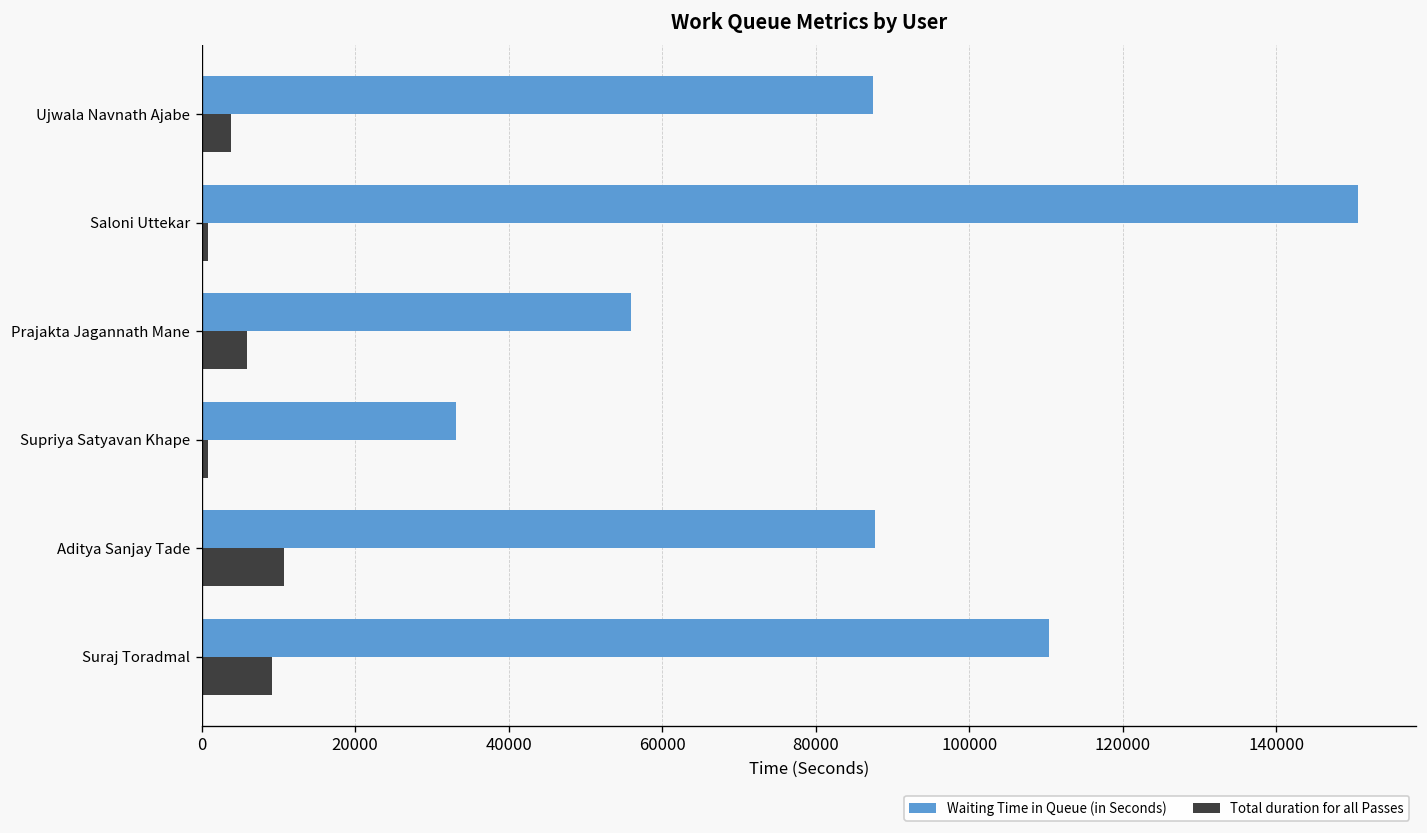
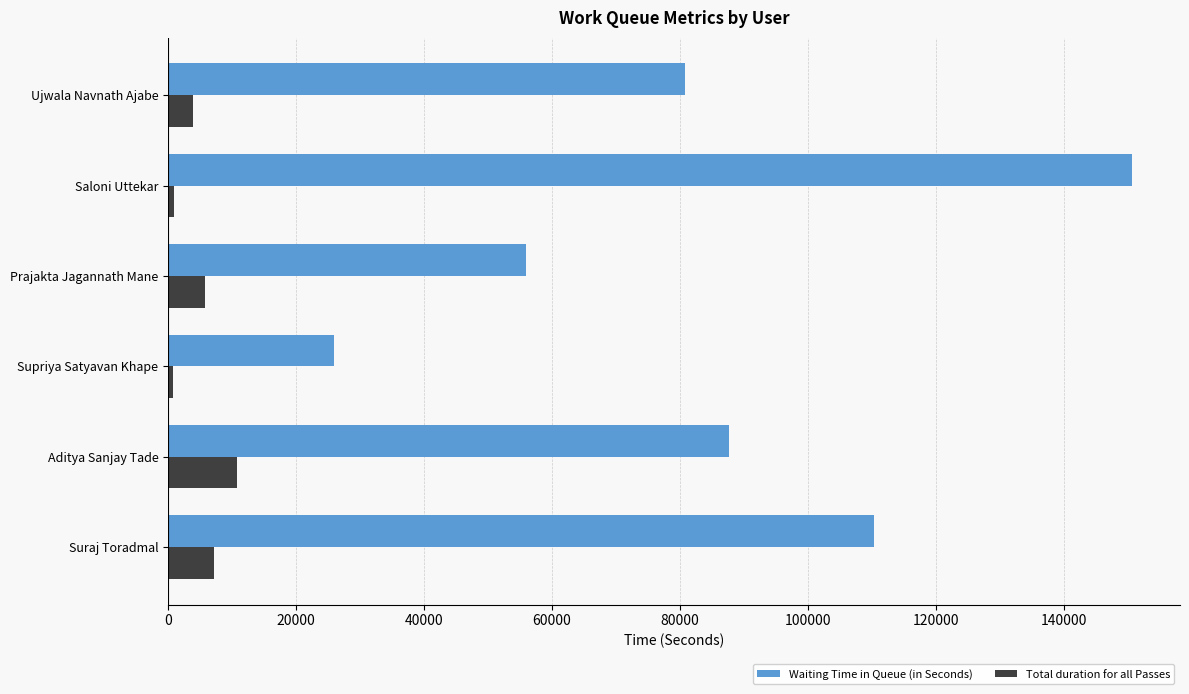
  {
    "Waiting Time in Queue (in Seconds)": {
-     "Ujwala Navnath Ajabe": 87000,
+     "Ujwala Navnath Ajabe": 81000,
      "Saloni Uttekar": 151000,
      "Prajakta Jagannath Mane": 56000,
-     "Supriya Satyavan Khape": 33000,
+     "Supriya Satyavan Khape": 26000,
      "Aditya Sanjay Tade": 88000,
      "Suraj Toradmal": 110000
    },
    "Total duration for all Passes": {
      "Ujwala Navnath Ajabe": 4000,
      "Saloni Uttekar": 1000,
      "Prajakta Jagannath Mane": 6000,
      "Supriya Satyavan Khape": 1000,
      "Aditya Sanjay Tade": 11000,
-     "Suraj Toradmal": 9000
+     "Suraj Toradmal": 7000
    }
  }
